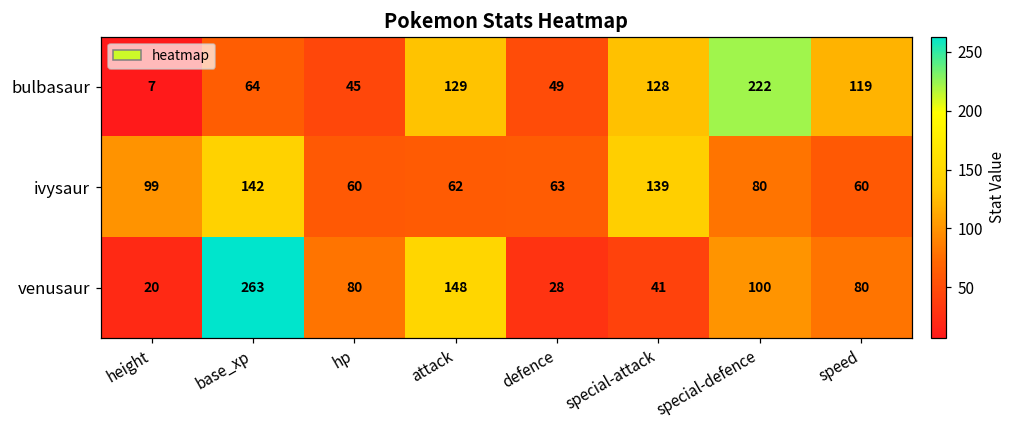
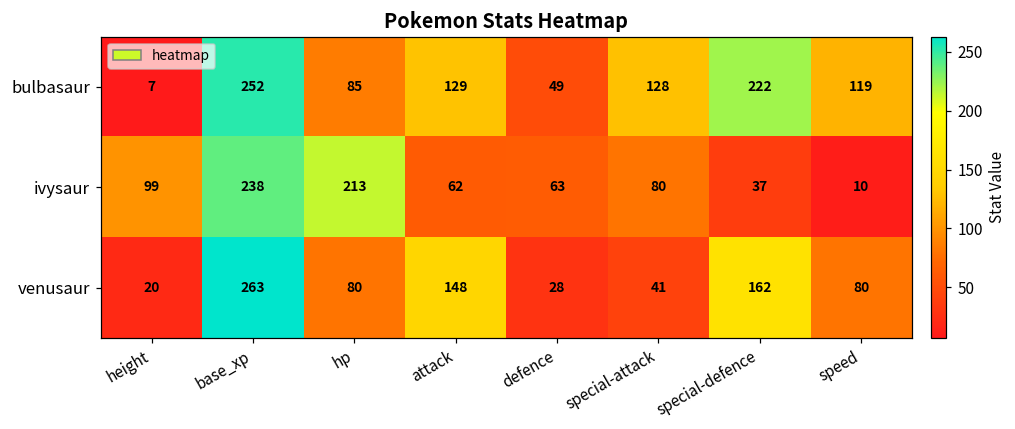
  {
    "bulbasaur": {
      "height": 7,
-     "base_xp": 64,
-     "hp": 45,
+     "base_xp": 252,
+     "hp": 85,
      "attack": 129,
      "defence": 49,
      "special-attack": 128,
      "special-defence": 222,
      "speed": 119
    },
    "ivysaur": {
      "height": 99,
-     "base_xp": 142,
-     "hp": 60,
+     "base_xp": 238,
+     "hp": 213,
      "attack": 62,
      "defence": 63,
-     "special-attack": 139,
-     "special-defence": 80,
-     "speed": 60
+     "special-attack": 80,
+     "special-defence": 37,
+     "speed": 10
    },
    "venusaur": {
      "height": 20,
      "base_xp": 263,
      "hp": 80,
      "attack": 148,
      "defence": 28,
      "special-attack": 41,
-     "special-defence": 100,
+     "special-defence": 162,
      "speed": 80
    }
  }
